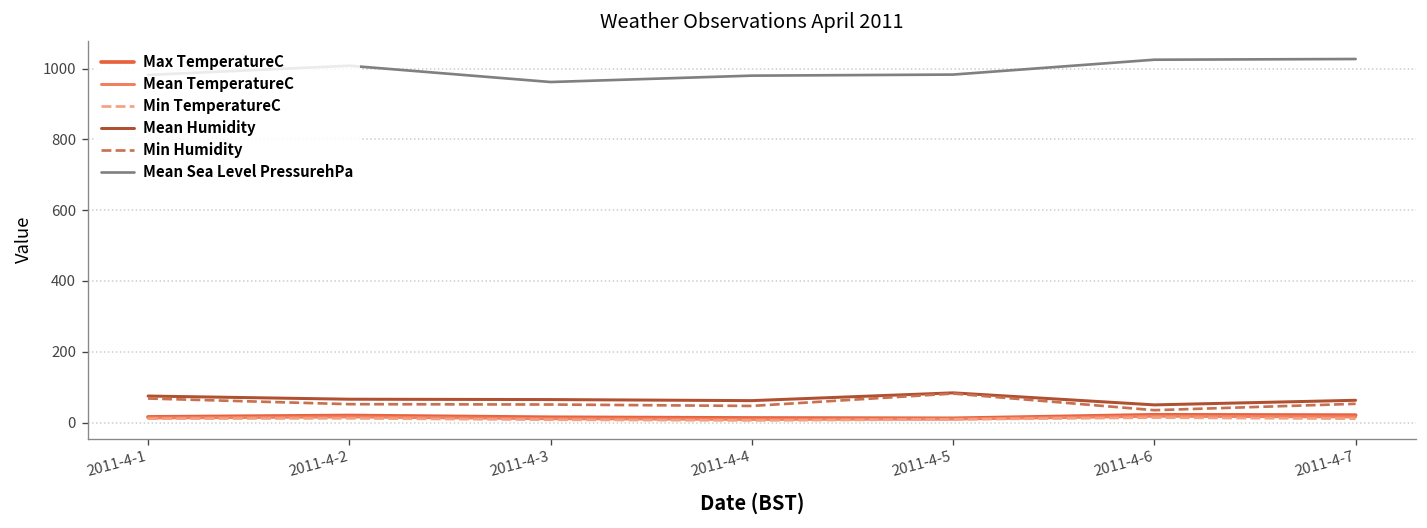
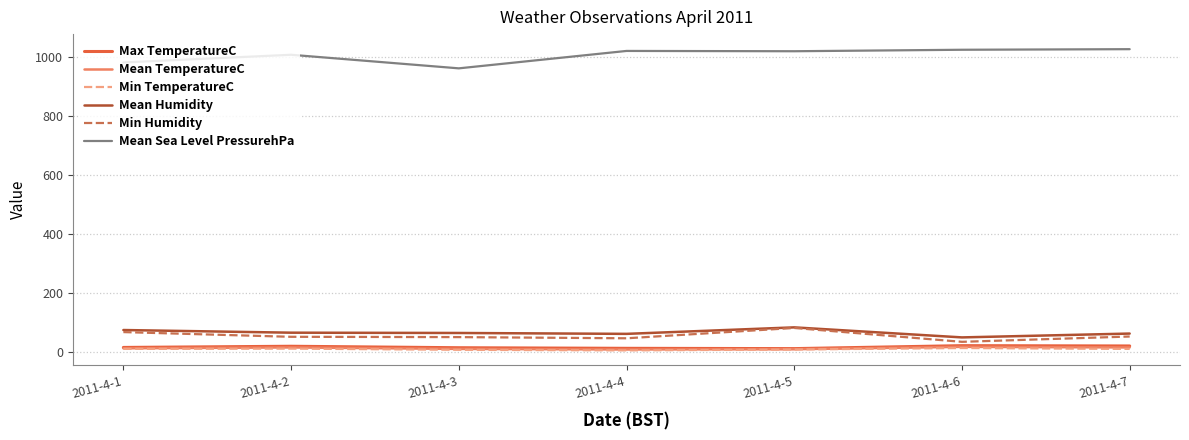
  {
    "Mean Sea Level PressurehPa": {
      "2011-4-3": 960,
-     "2011-4-4": 980,
-     "2011-4-5": 980,
+     "2011-4-4": 1020,
+     "2011-4-5": 1020,
      "2011-4-6": 1030,
      "2011-4-7": 1030
    }
  }
